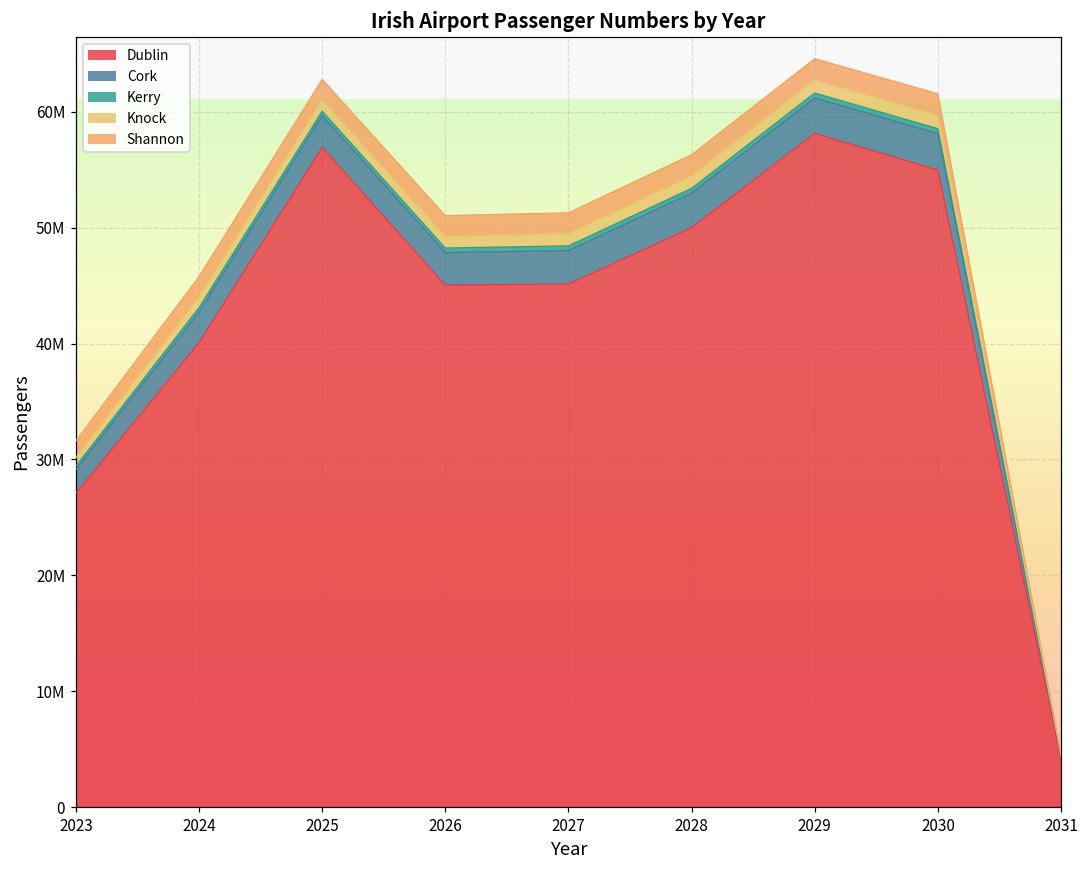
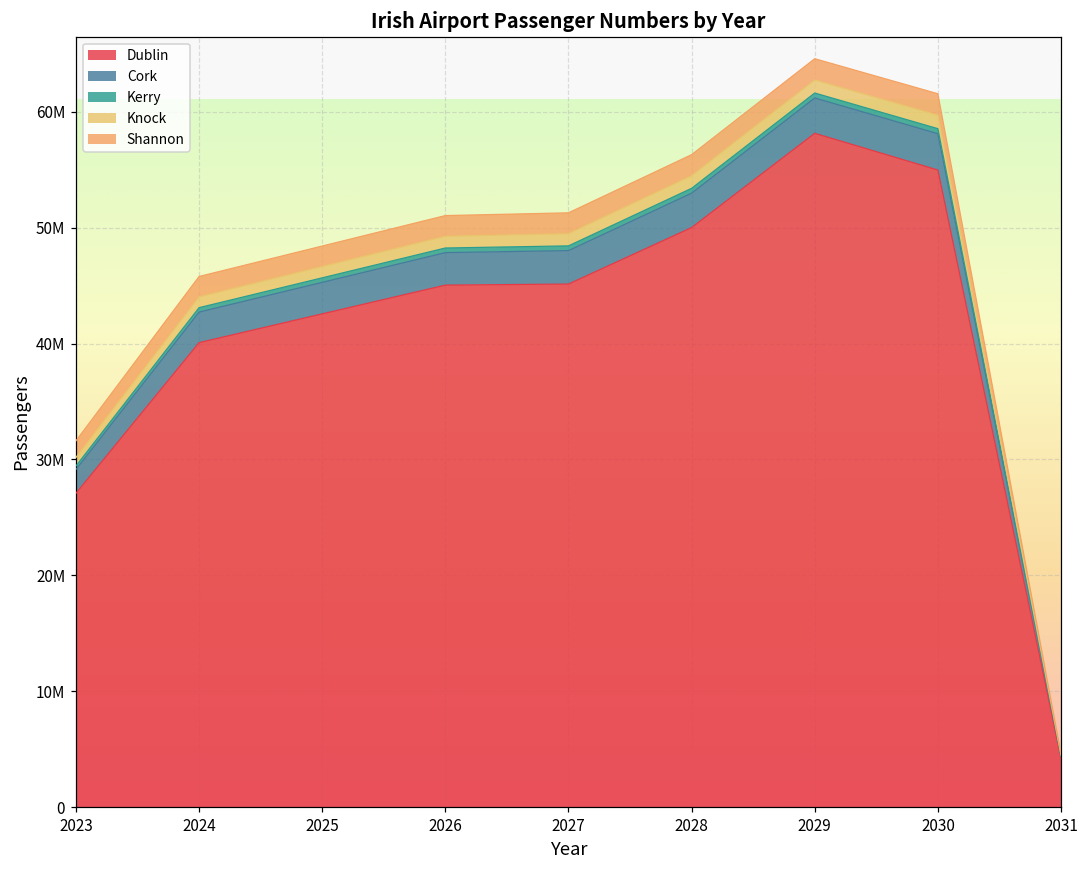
  {
    "Dublin": {
      "2023": 27100000,
      "2024": 40100000,
-     "2025": 56900000,
+     "2025": 42600000,
      "2026": 45000000,
      "2027": 45100000,
      "2028": 50000000,
      "2029": 58100000,
      "2030": 55000000
    }
  }
